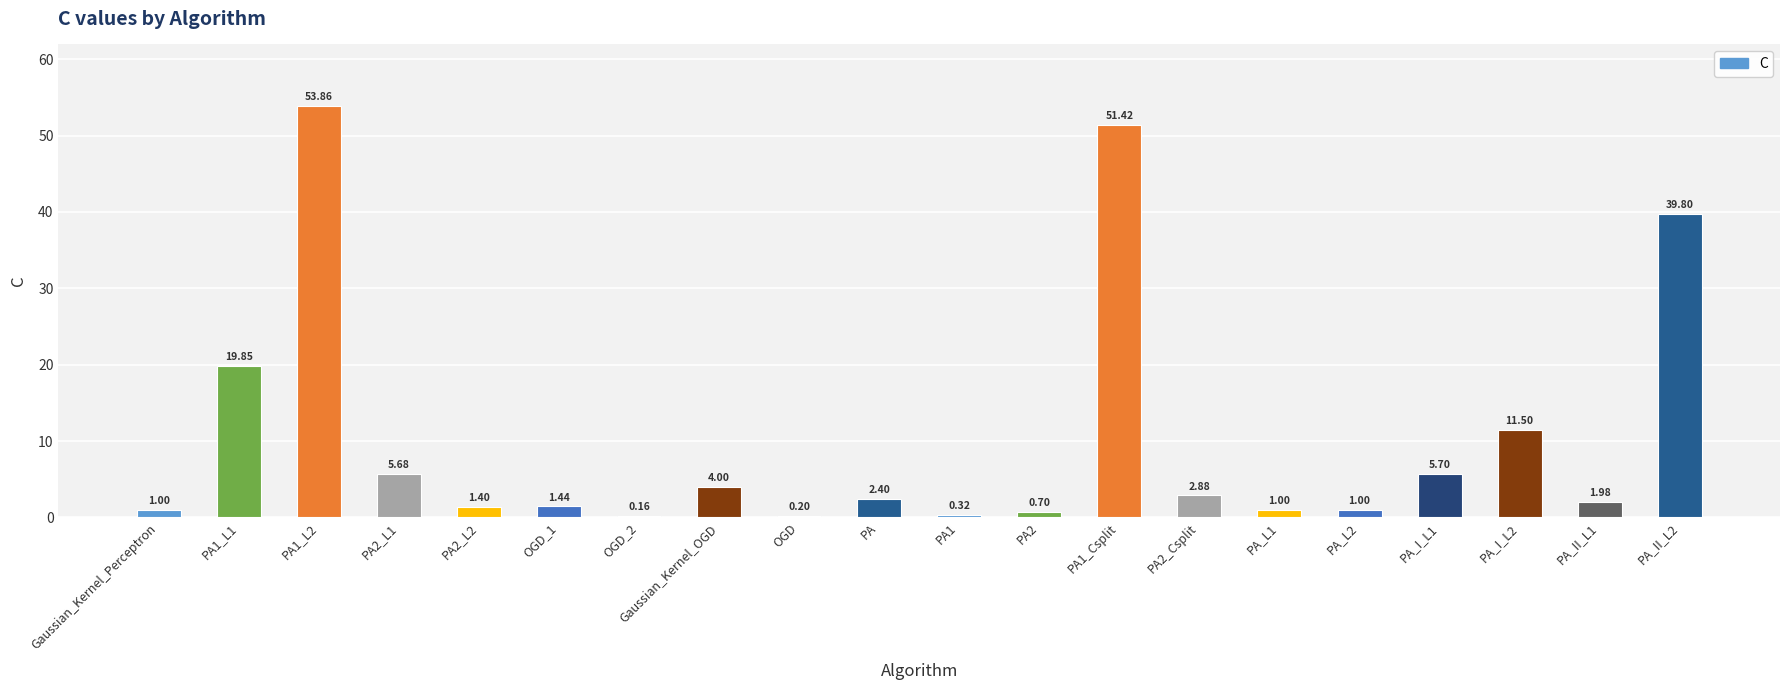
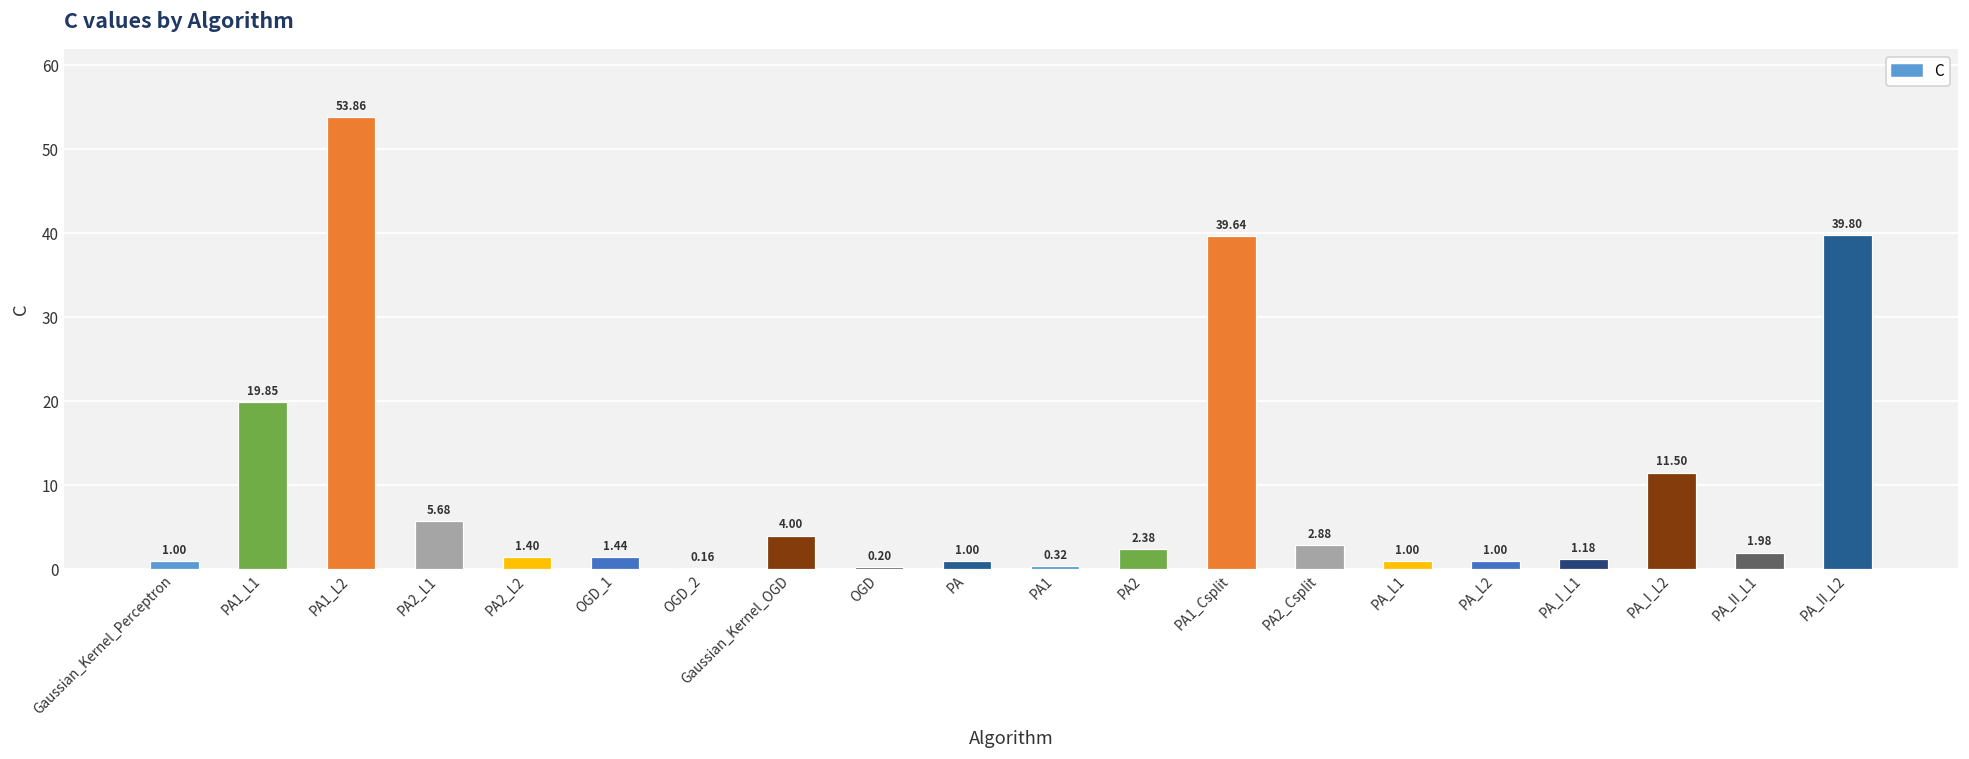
  {
    "Gaussian_Kernel_Perceptron": 1.00,
    "PA1_L1": 19.85,
    "PA1_L2": 53.86,
    "PA2_L1": 5.68,
    "PA2_L2": 1.40,
    "OGD_1": 1.44,
    "OGD_2": 0.16,
    "Gaussian_Kernel_OGD": 4.00,
    "OGD": 0.20,
-   "PA": 2.40,
+   "PA": 1.00,
    "PA1": 0.32,
-   "PA2": 0.70,
-   "PA1_Csplit": 51.42,
+   "PA2": 2.38,
+   "PA1_Csplit": 39.64,
    "PA2_Csplit": 2.88,
    "PA_L1": 1.00,
    "PA_L2": 1.00,
-   "PA_I_L1": 5.70,
+   "PA_I_L1": 1.18,
    "PA_I_L2": 11.50,
    "PA_II_L1": 1.98,
    "PA_II_L2": 39.80
  }
